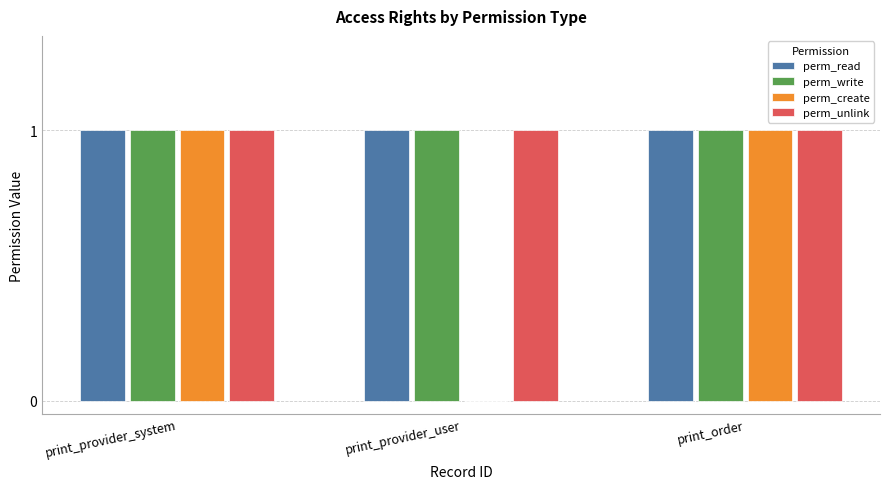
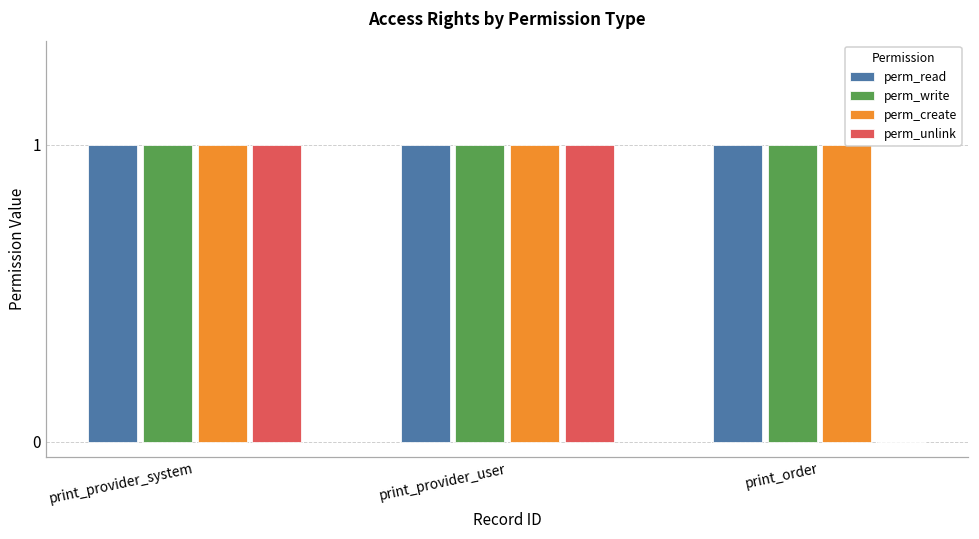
  {
    "perm_read": {
      "print_provider_system": 1,
      "print_provider_user": 1,
      "print_order": 1
    },
    "perm_write": {
      "print_provider_system": 1,
      "print_provider_user": 1,
      "print_order": 1
    },
    "perm_create": {
      "print_provider_system": 1,
-     "print_provider_user": 0,
+     "print_provider_user": 1,
      "print_order": 1
    },
    "perm_unlink": {
      "print_provider_system": 1,
      "print_provider_user": 1,
-     "print_order": 1
+     "print_order": 0
    }
  }
